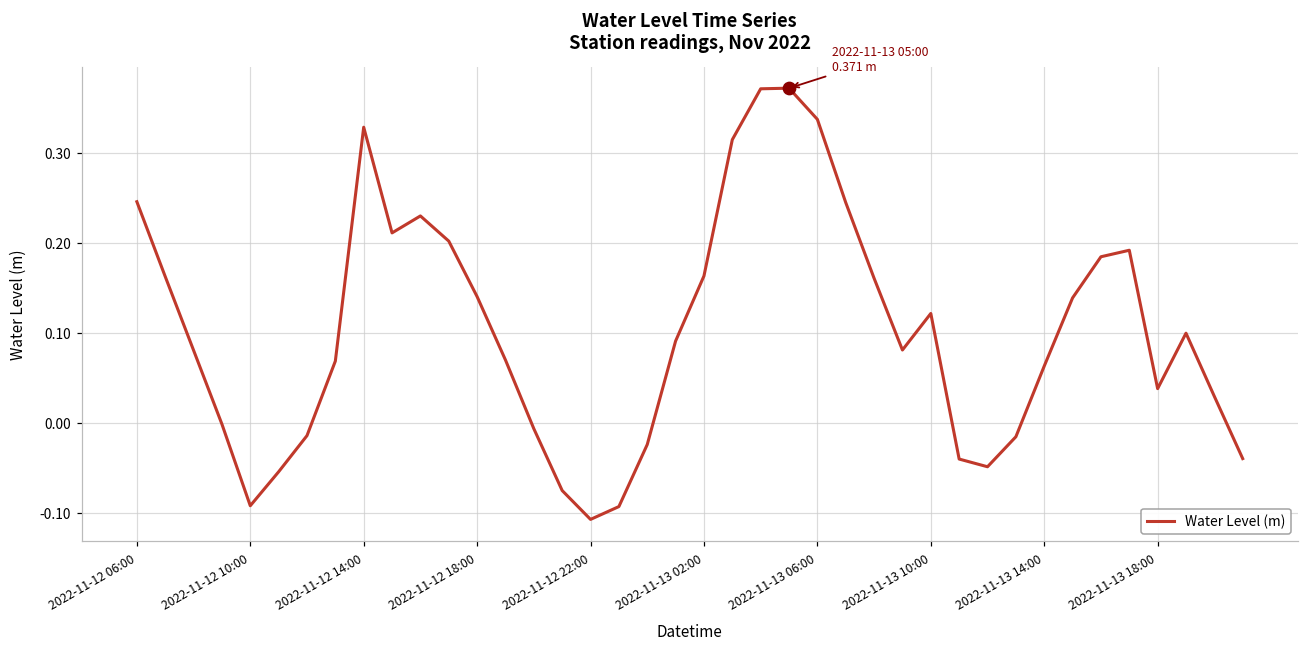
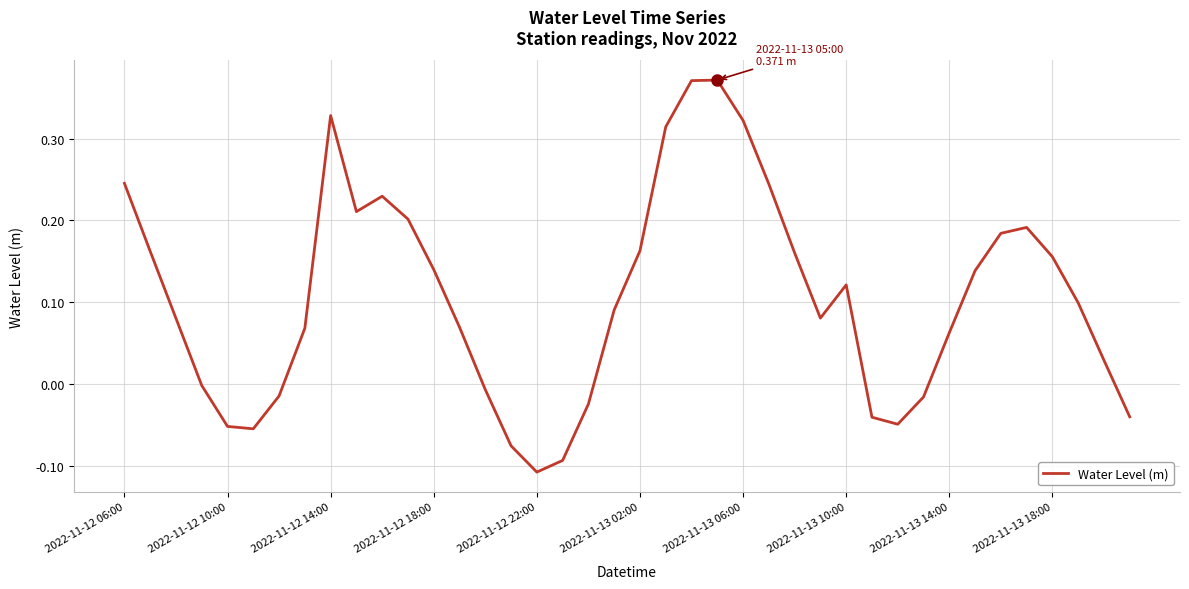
  {
    "Water Level (m)": {
      "2022-11-12 06:00": 0.25,
-     "2022-11-12 10:00": -0.09,
+     "2022-11-12 10:00": -0.05,
      "2022-11-12 14:00": 0.33,
      "2022-11-12 18:00": 0.14,
      "2022-11-12 22:00": -0.11,
      "2022-11-13 02:00": 0.16,
-     "2022-11-13 06:00": 0.34,
+     "2022-11-13 06:00": 0.32,
      "2022-11-13 10:00": 0.12,
      "2022-11-13 14:00": 0.06,
-     "2022-11-13 18:00": 0.04
+     "2022-11-13 18:00": 0.16
    }
  }
